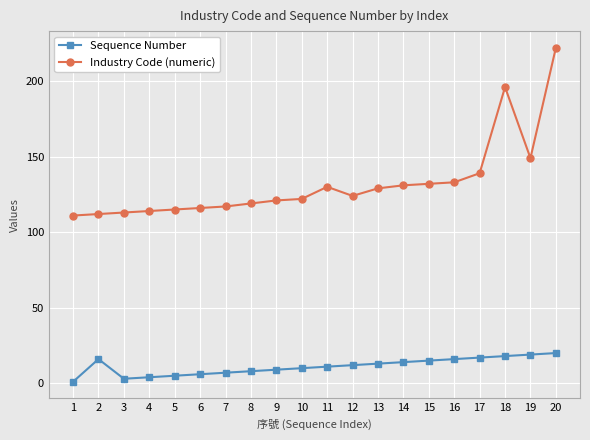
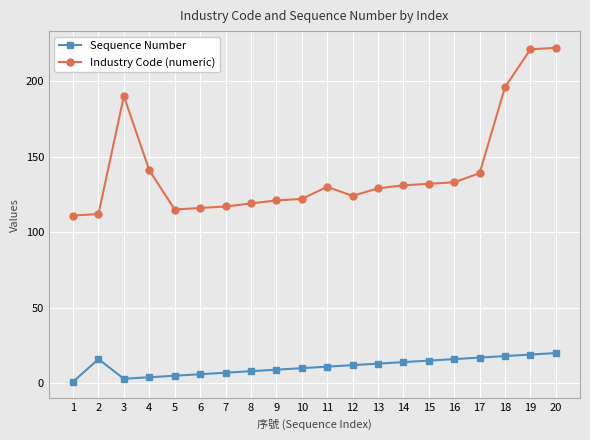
  {
    "Sequence Number": {
      "1": 1,
      "2": 16,
      "3": 3,
      "4": 4,
      "5": 5,
      "6": 6,
      "7": 7,
      "8": 8,
      "9": 9,
      "10": 10,
      "11": 11,
      "12": 12,
      "13": 13,
      "14": 14,
      "15": 15,
      "16": 16,
      "17": 17,
      "18": 18,
      "19": 19,
      "20": 20
    },
    "Industry Code (numeric)": {
      "1": 111,
      "2": 112,
-     "3": 113,
-     "4": 114,
+     "3": 190,
+     "4": 141,
      "5": 115,
      "6": 116,
      "7": 117,
      "8": 119,
      "9": 121,
      "10": 122,
      "11": 130,
      "12": 124,
      "13": 129,
      "14": 131,
      "15": 132,
      "16": 133,
      "17": 139,
      "18": 196,
-     "19": 149,
+     "19": 221,
      "20": 222
    }
  }
